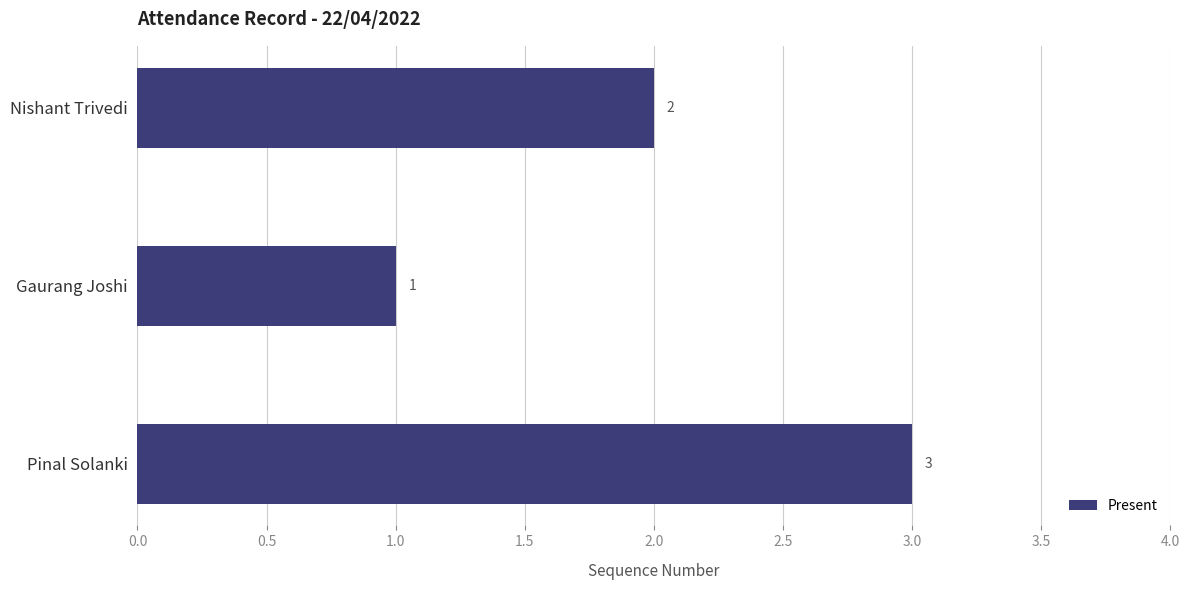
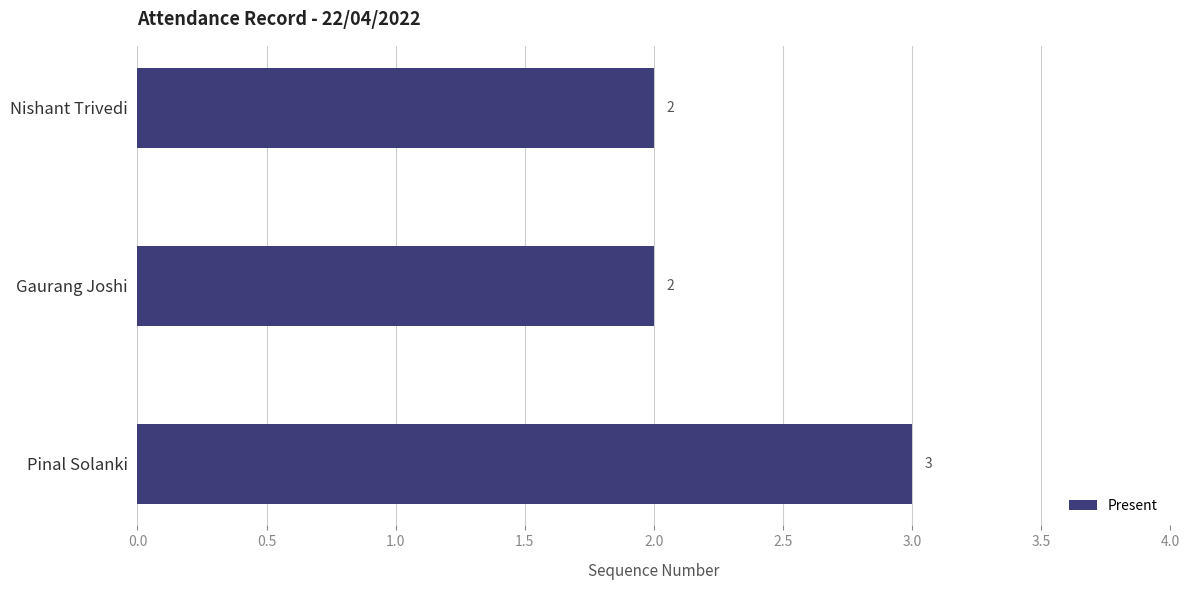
  {
    "Nishant Trivedi": 2,
-   "Gaurang Joshi": 1,
+   "Gaurang Joshi": 2,
    "Pinal Solanki": 3
  }
